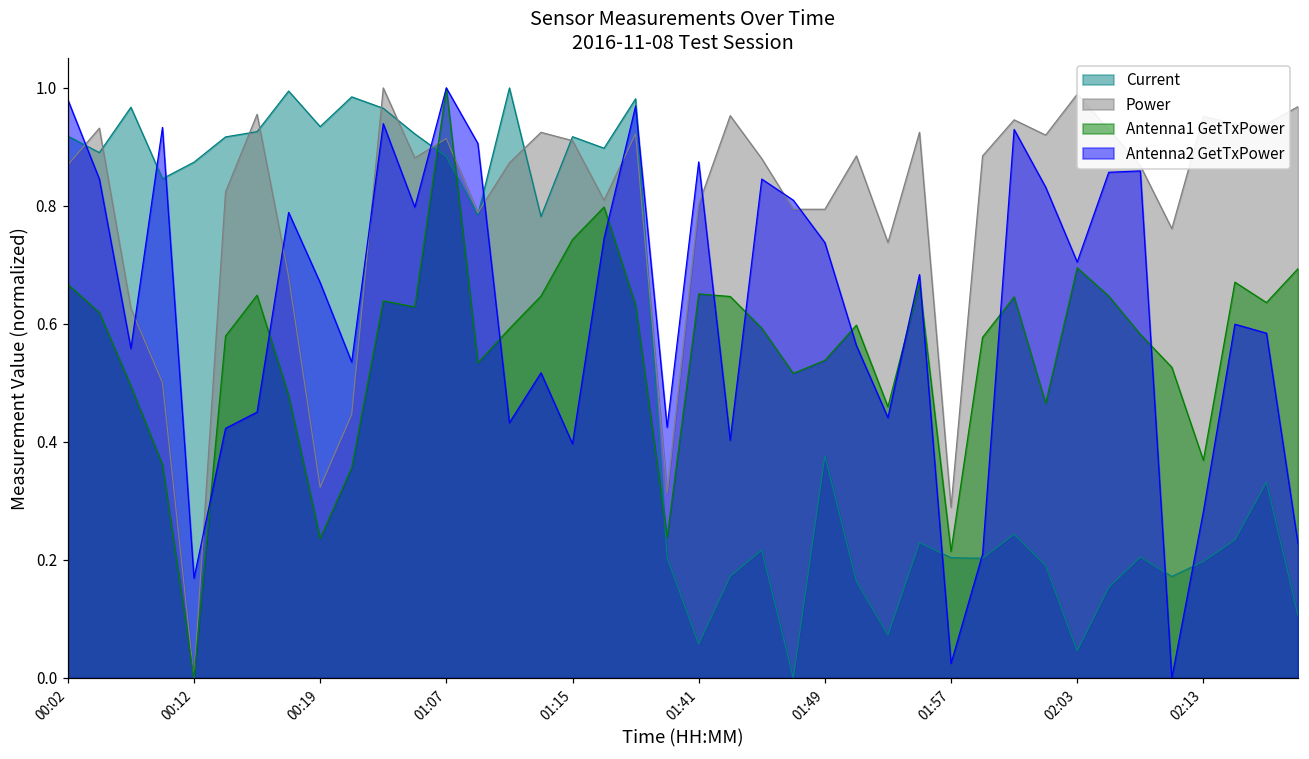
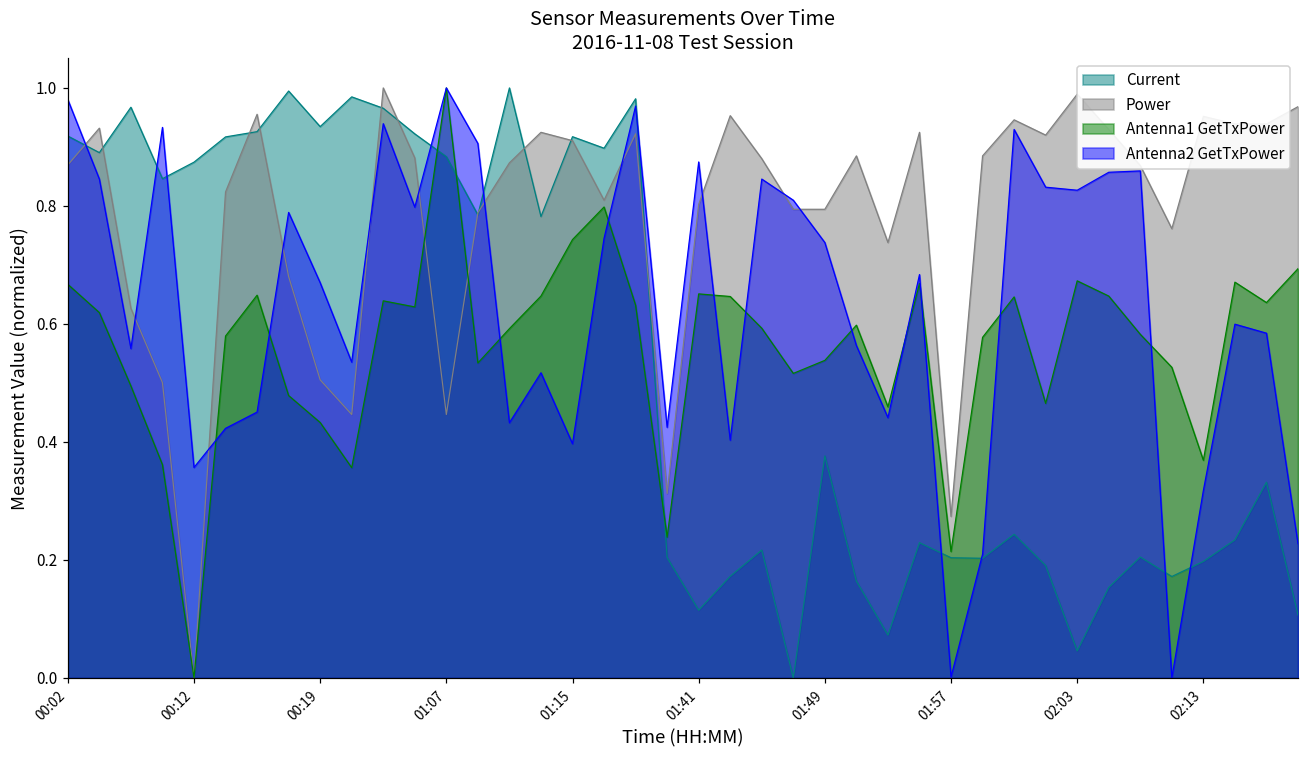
  {
    "Current": {
      "00:02": 0.92,
      "00:12": 0.87,
      "00:19": 0.93,
      "01:07": 0.88,
      "01:15": 0.92,
-     "01:41": 0.06,
+     "01:41": 0.11,
      "01:49": 0.38,
      "01:57": 0.20,
      "02:03": 0.05,
      "02:13": 0.20
    },
    "Power": {
      "00:02": 0.87,
-     "00:19": 0.32,
-     "01:07": 0.91,
+     "00:19": 0.51,
+     "01:07": 0.45,
      "01:15": 0.91,
      "01:41": 0.80,
      "01:49": 0.79,
-     "01:57": 0.29
+     "01:57": 0.27
    },
    "Antenna1 GetTxPower": {
      "00:02": 0.67,
-     "00:19": 0.24,
+     "00:19": 0.43,
      "01:15": 0.74,
      "01:41": 0.65,
      "01:49": 0.54,
      "01:57": 0.21,
-     "02:03": 0.70,
+     "02:03": 0.67,
      "02:13": 0.37
    },
    "Antenna2 GetTxPower": {
      "00:02": 0.98,
-     "00:12": 0.17,
+     "00:12": 0.36,
      "00:19": 0.67,
      "01:15": 0.40,
      "01:41": 0.87,
      "01:49": 0.74,
-     "01:57": 0.02,
-     "02:03": 0.70,
-     "02:13": 0.28
+     "01:57": 0.00,
+     "02:03": 0.83,
+     "02:13": 0.32
    }
  }
